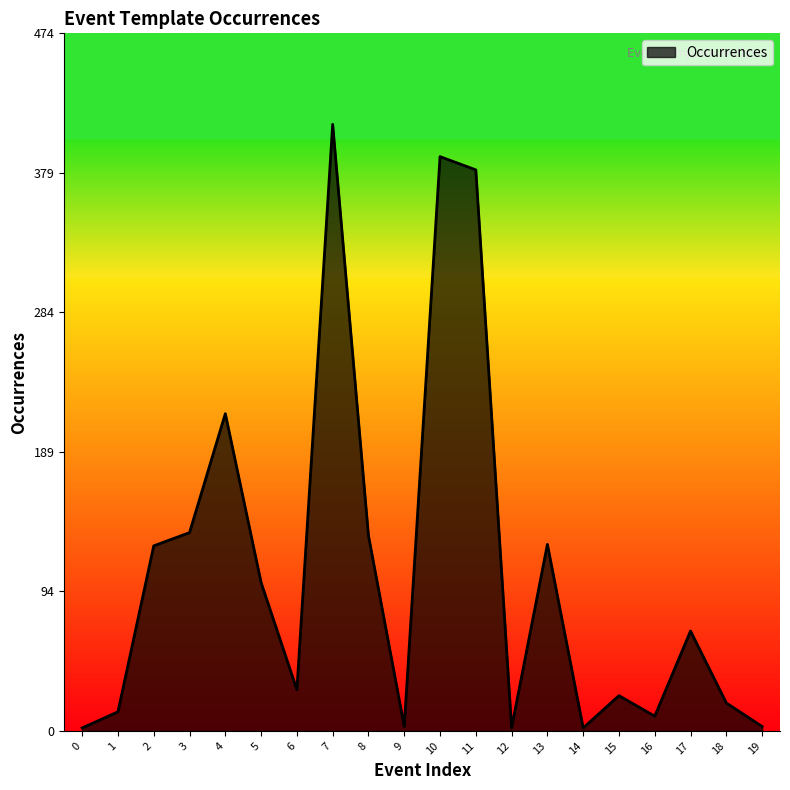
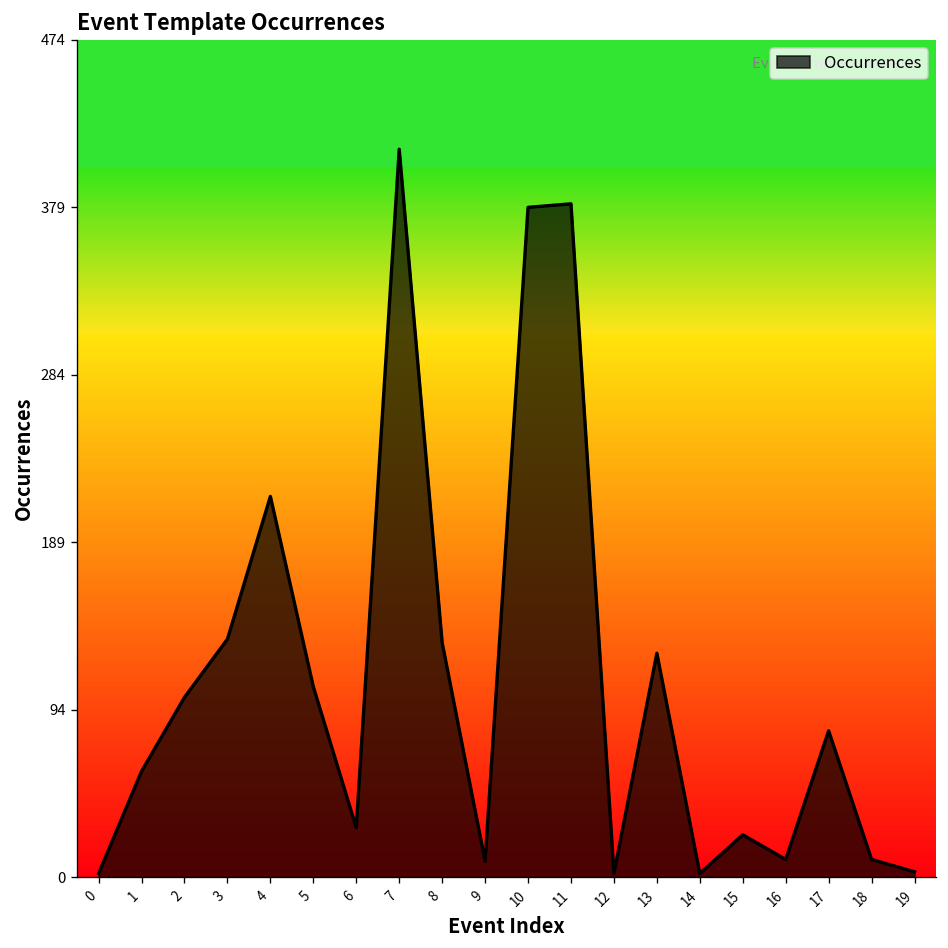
  {
    "0": 2,
-   "1": 13,
-   "2": 126,
+   "1": 60,
+   "2": 102,
    "3": 135,
    "4": 216,
-   "5": 101,
+   "5": 108,
    "6": 28,
    "7": 413,
    "8": 133,
-   "9": 3,
-   "10": 391,
+   "9": 9,
+   "10": 380,
    "11": 382,
    "12": 2,
    "13": 127,
    "14": 2,
    "15": 24,
    "16": 10,
-   "17": 68,
-   "18": 19,
+   "17": 83,
+   "18": 10,
    "19": 3
  }
